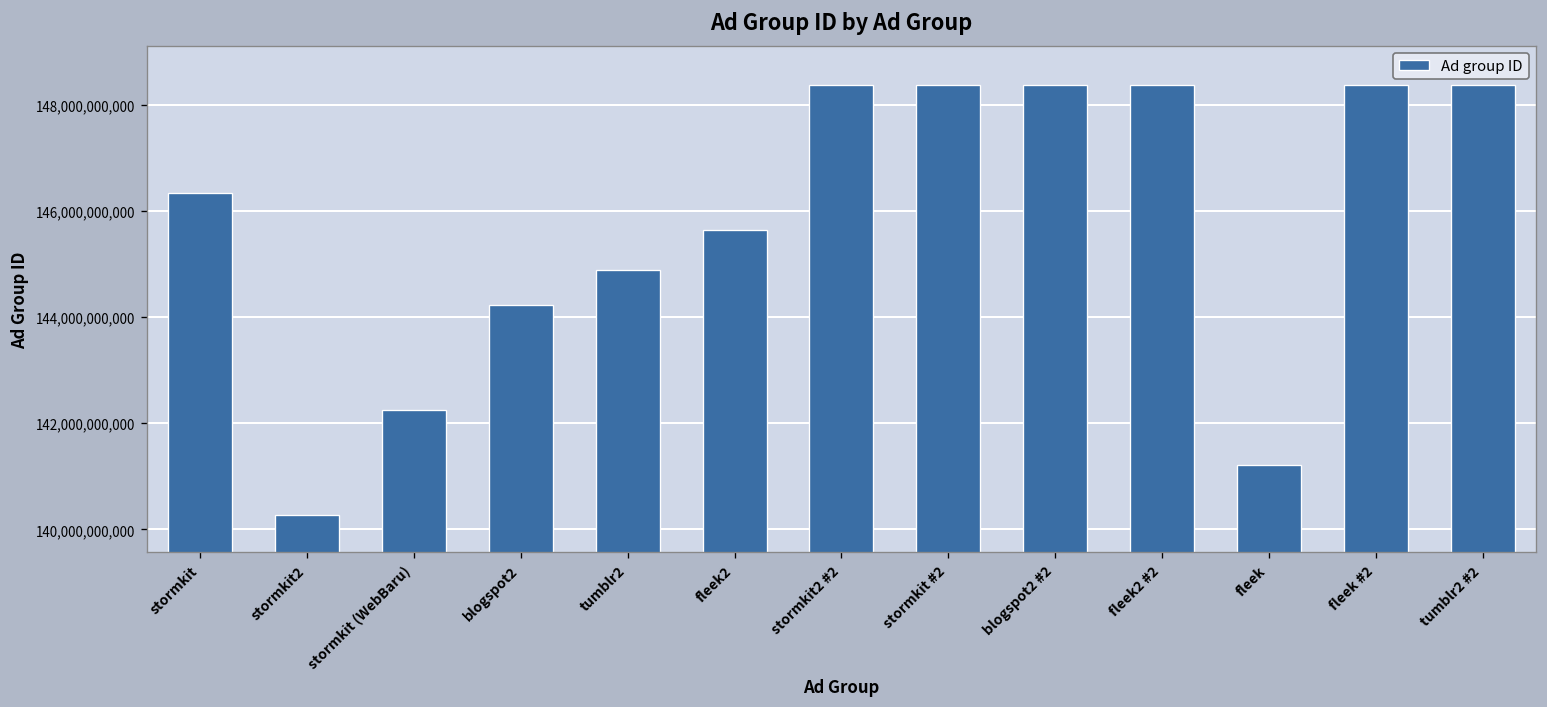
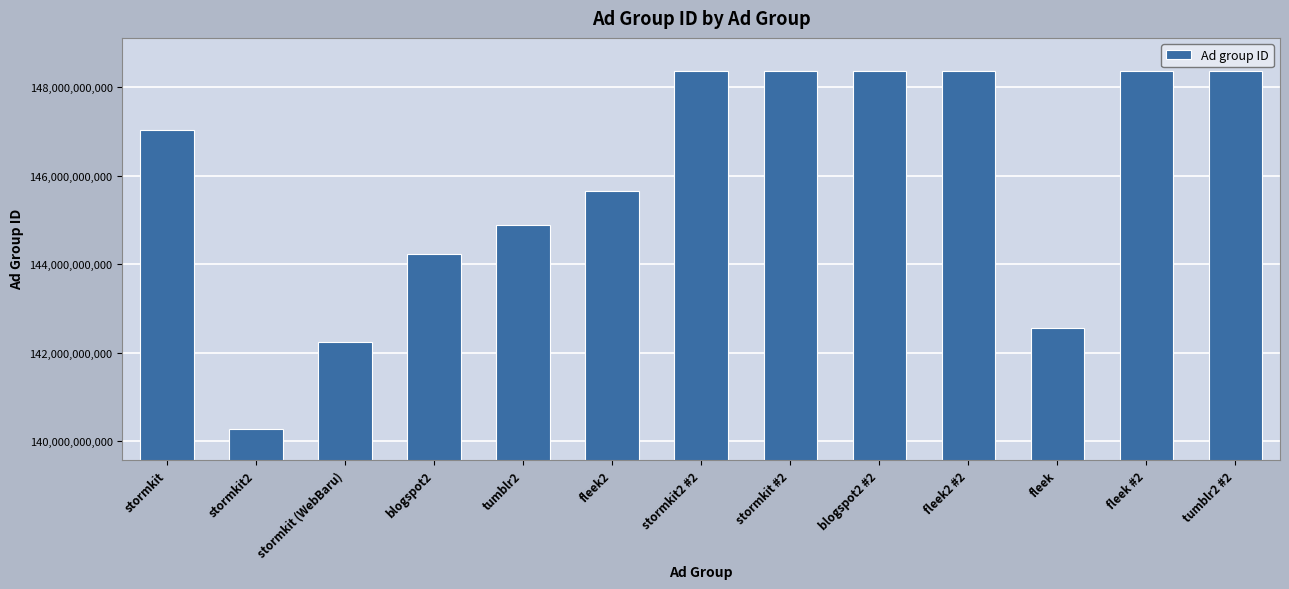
  {
-   "stormkit": "146,300,000,000",
+   "stormkit": "147,000,000,000",
    "stormkit2": "140,300,000,000",
    "stormkit (WebBaru)": "142,200,000,000",
    "blogspot2": "144,200,000,000",
    "tumblr2": "144,900,000,000",
    "fleek2": "145,600,000,000",
    "stormkit2 #2": "148,400,000,000",
    "stormkit #2": "148,400,000,000",
    "blogspot2 #2": "148,400,000,000",
    "fleek2 #2": "148,400,000,000",
-   "fleek": "141,200,000,000",
+   "fleek": "142,600,000,000",
    "fleek #2": "148,400,000,000",
    "tumblr2 #2": "148,400,000,000"
  }
